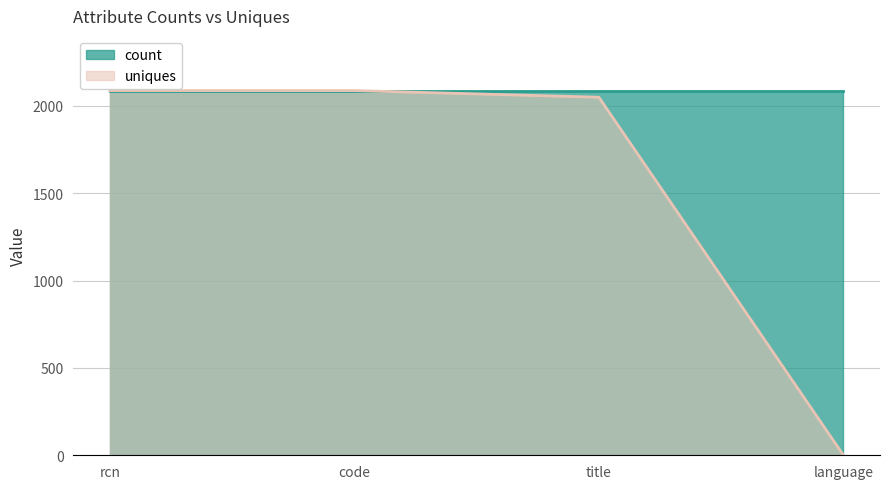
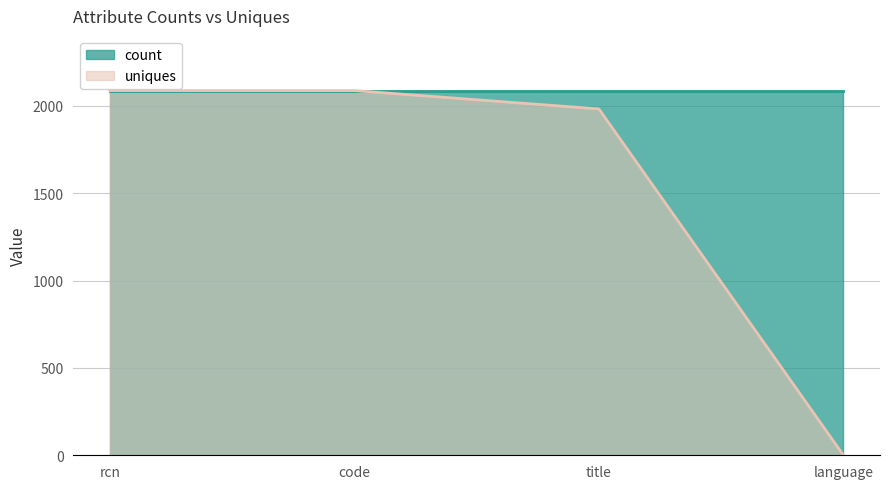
  {
    "count": {
      "title": 2090,
      "language": 2090
    },
    "uniques": {
-     "title": 2050,
+     "title": 1980,
      "language": 0
    }
  }
